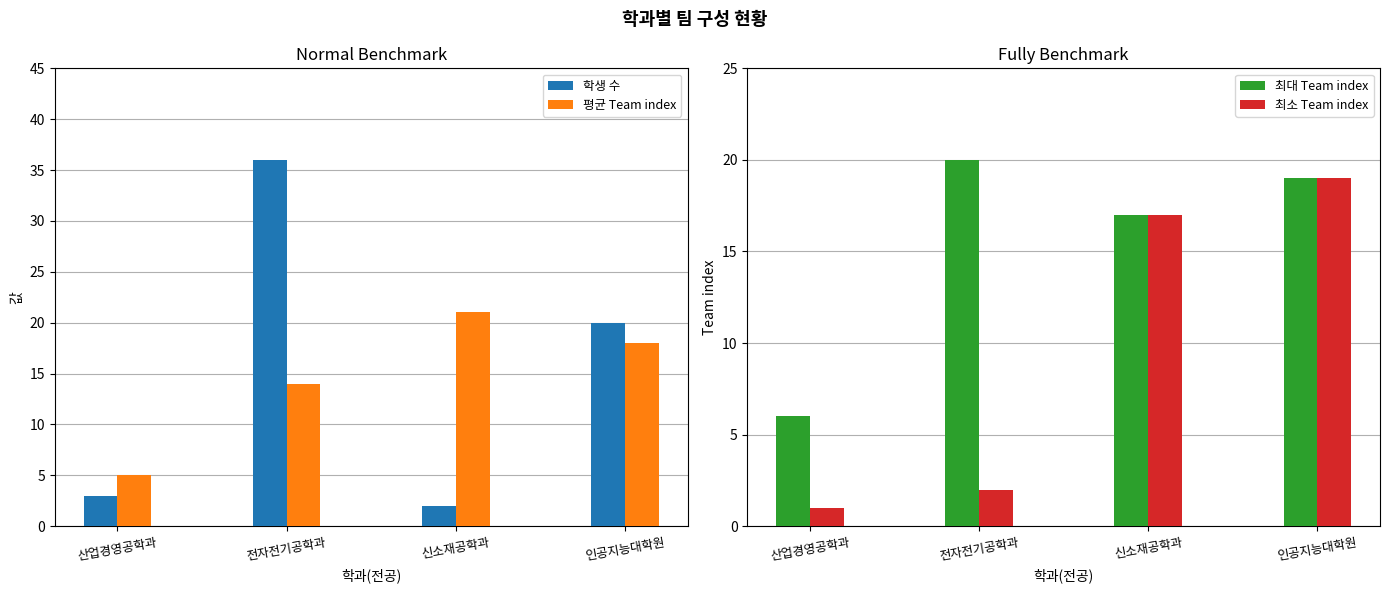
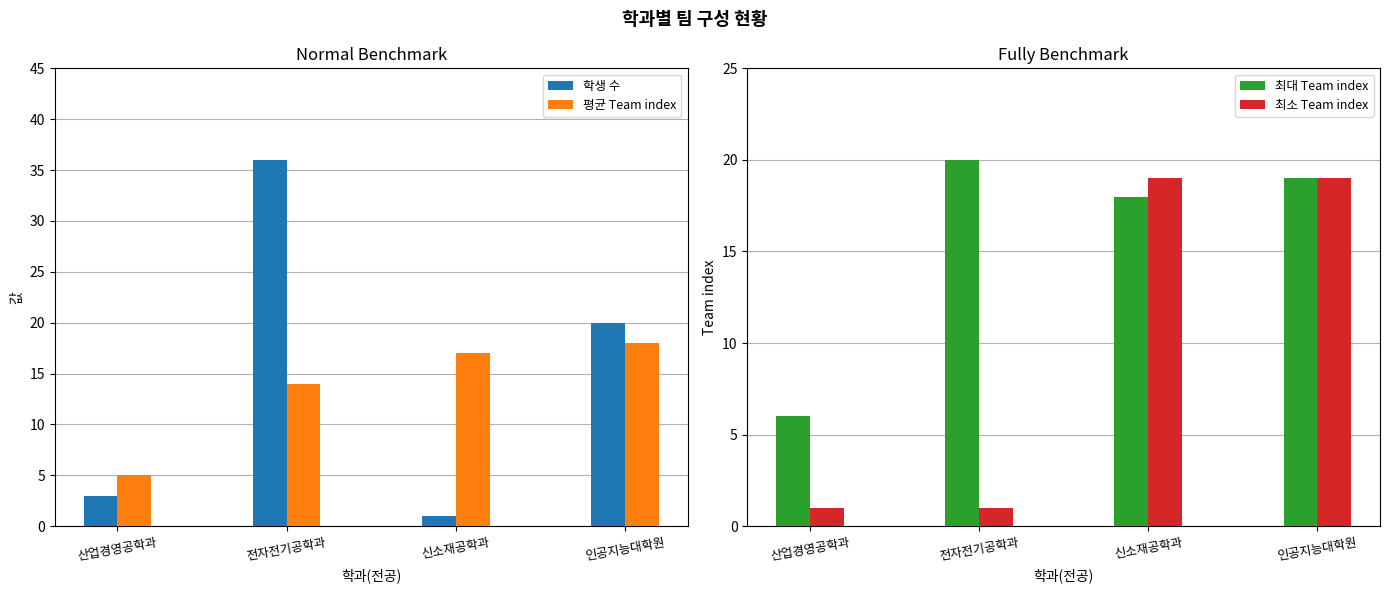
  {
    "Normal Benchmark": {
      "학생 수": {
        "산업경영공학과": 3,
        "전자전기공학과": 36,
-       "신소재공학과": 2,
+       "신소재공학과": 1,
        "인공지능대학원": 20
      },
      "평균 Team index": {
        "산업경영공학과": 5,
        "전자전기공학과": 14,
-       "신소재공학과": 21,
+       "신소재공학과": 17,
        "인공지능대학원": 18
      }
    },
    "Fully Benchmark": {
      "최대 Team index": {
        "산업경영공학과": 6,
        "전자전기공학과": 20,
-       "신소재공학과": 17,
+       "신소재공학과": 18,
        "인공지능대학원": 19
      },
      "최소 Team index": {
        "산업경영공학과": 1,
-       "전자전기공학과": 2,
-       "신소재공학과": 17,
+       "전자전기공학과": 1,
+       "신소재공학과": 19,
        "인공지능대학원": 19
      }
    }
  }
